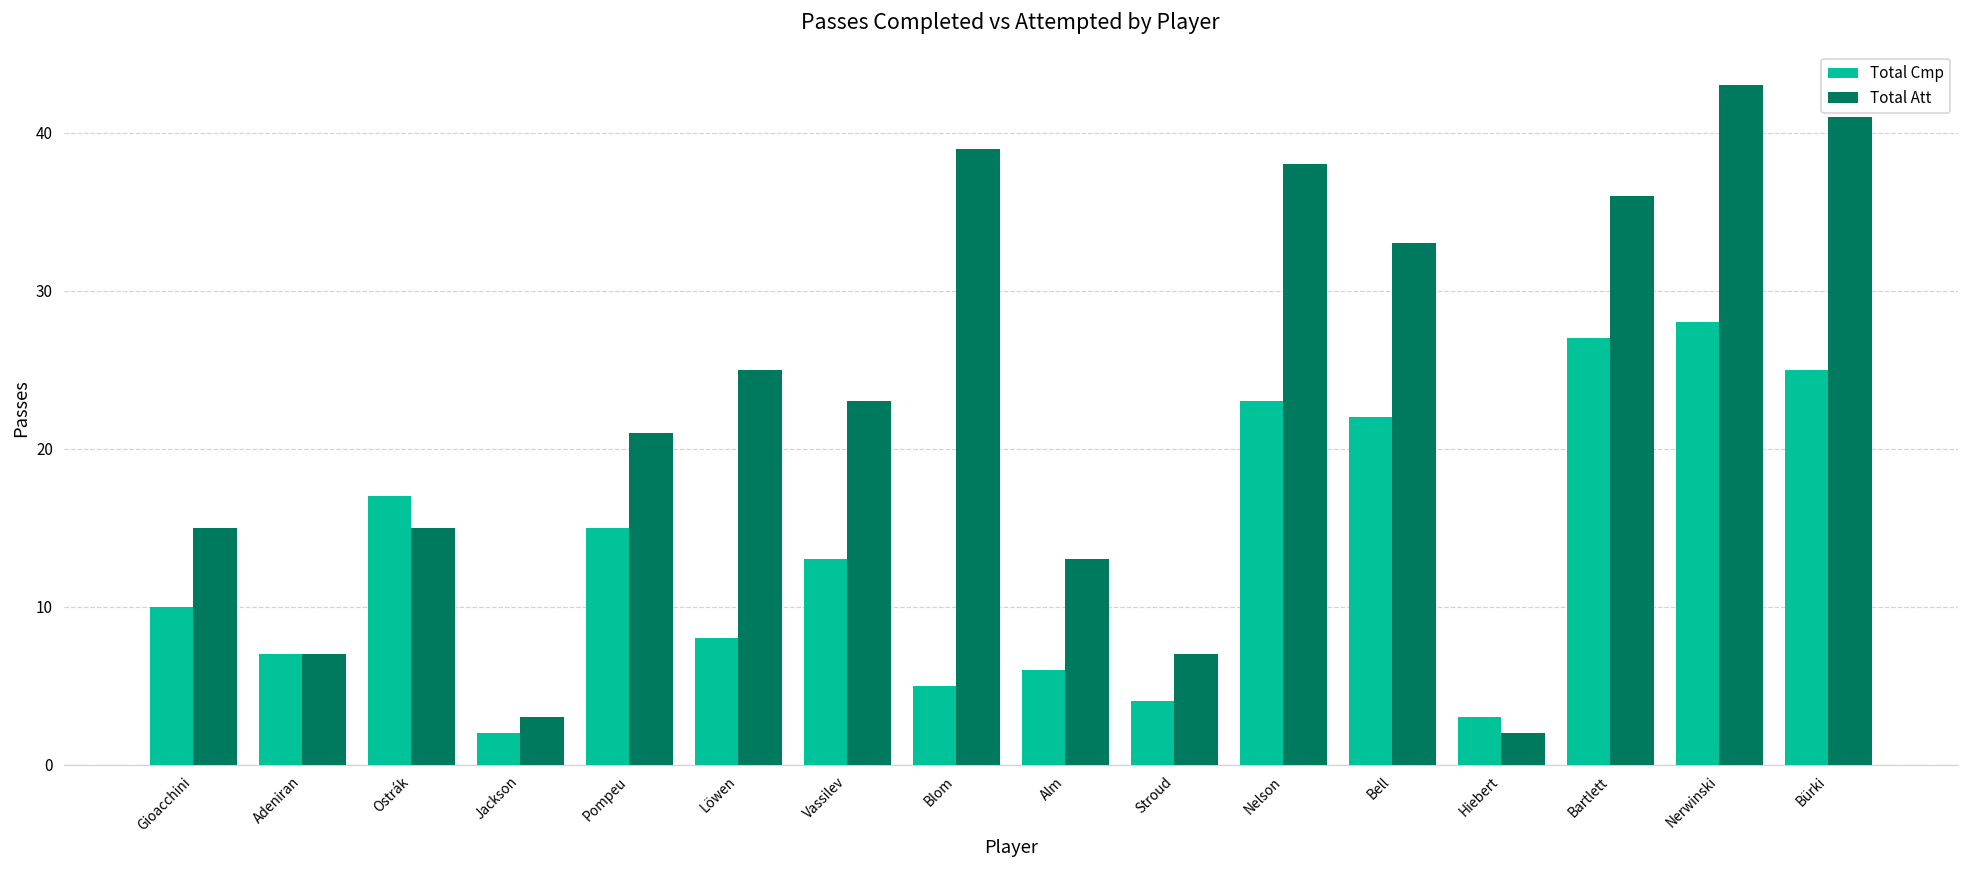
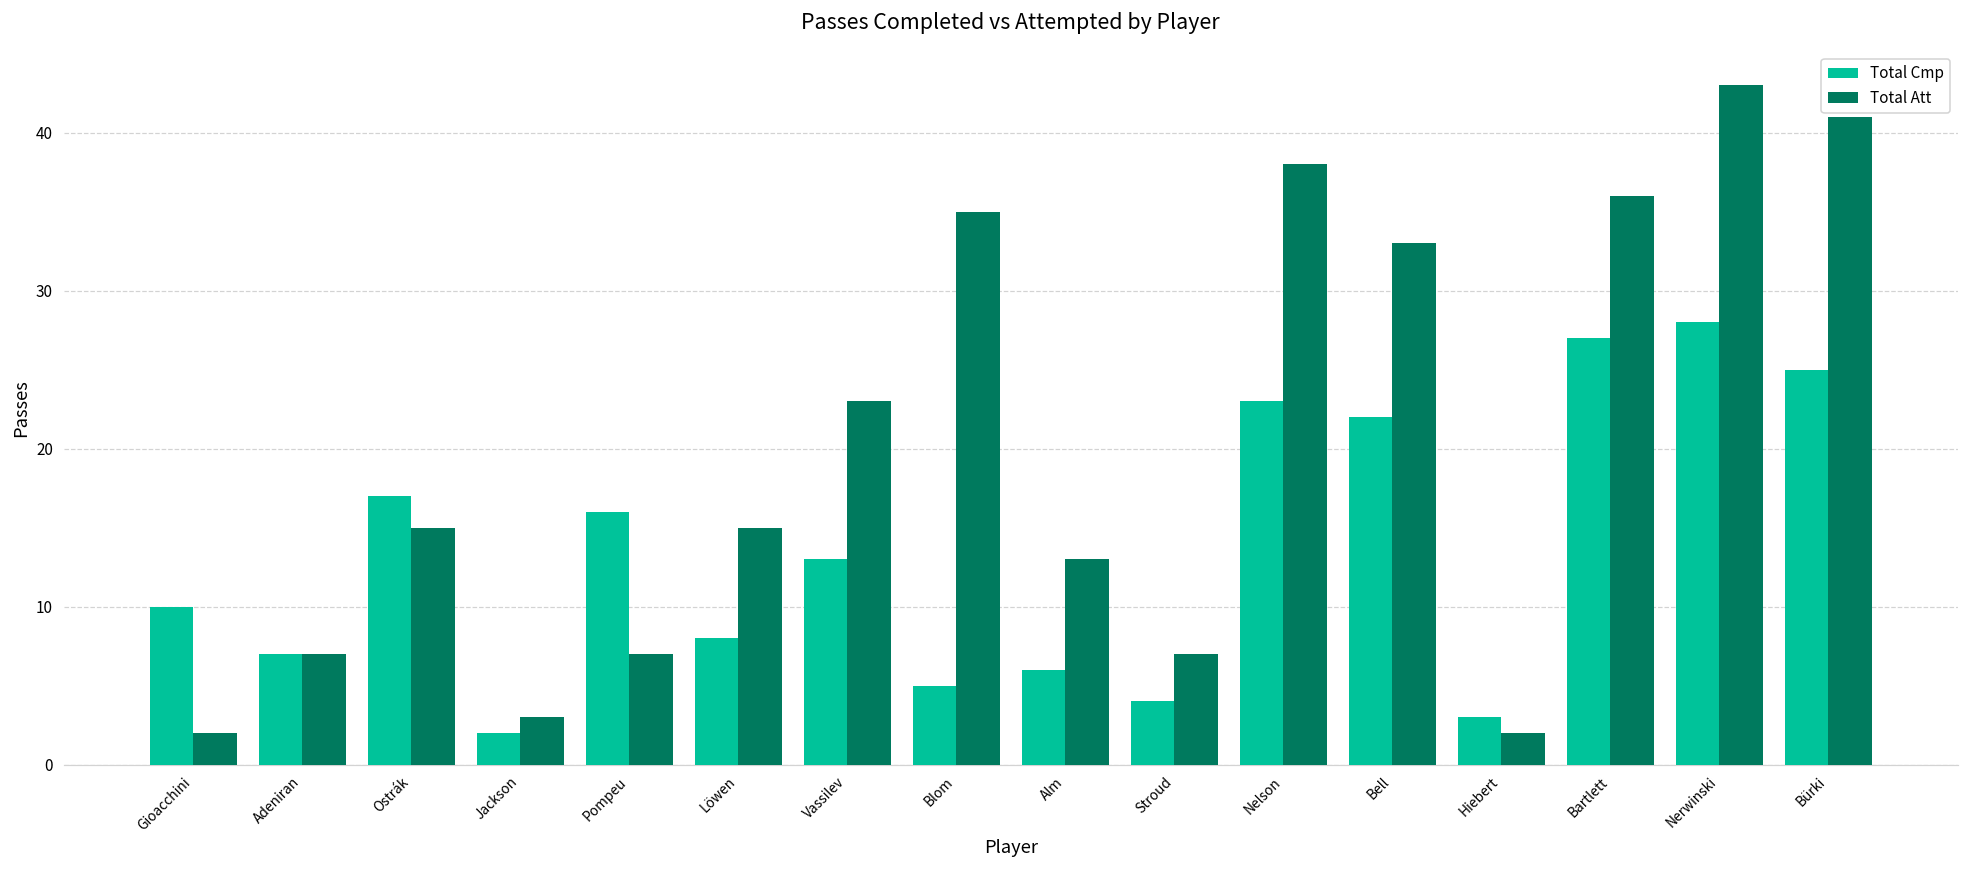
  {
    "Total Cmp": {
      "Gioacchini": 10,
      "Adeniran": 7,
      "Ostrák": 17,
      "Jackson": 2,
-     "Pompeu": 15,
+     "Pompeu": 16,
      "Löwen": 8,
      "Vassilev": 13,
      "Blom": 5,
      "Alm": 6,
      "Stroud": 4,
      "Nelson": 23,
      "Bell": 22,
      "Hiebert": 3,
      "Bartlett": 27,
      "Nerwinski": 28,
      "Bürki": 25
    },
    "Total Att": {
-     "Gioacchini": 15,
+     "Gioacchini": 2,
      "Adeniran": 7,
      "Ostrák": 15,
      "Jackson": 3,
-     "Pompeu": 21,
-     "Löwen": 25,
+     "Pompeu": 7,
+     "Löwen": 15,
      "Vassilev": 23,
-     "Blom": 39,
+     "Blom": 35,
      "Alm": 13,
      "Stroud": 7,
      "Nelson": 38,
      "Bell": 33,
      "Hiebert": 2,
      "Bartlett": 36,
      "Nerwinski": 43,
      "Bürki": 41
    }
  }
